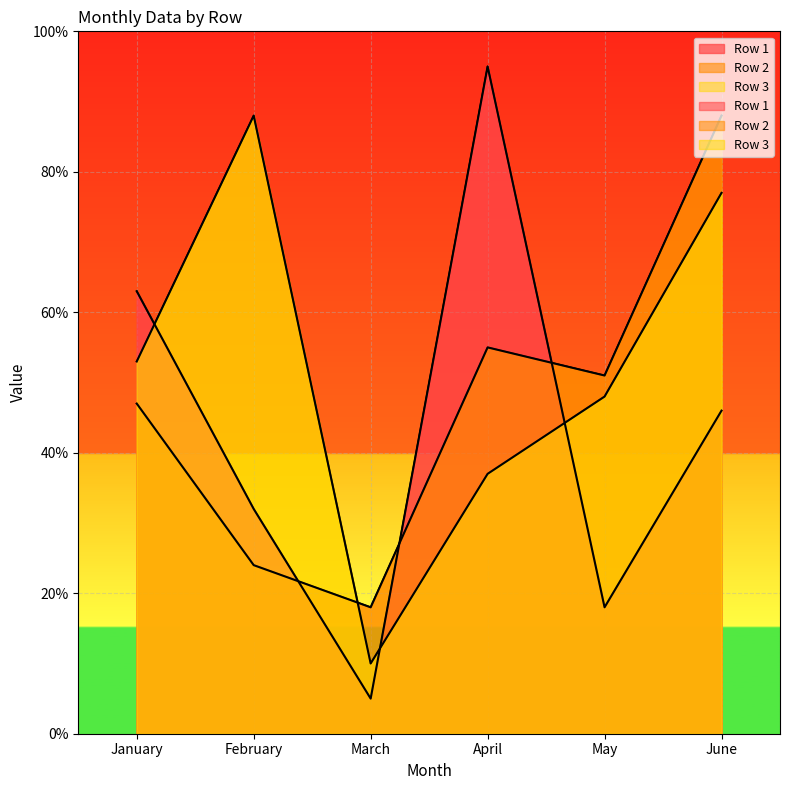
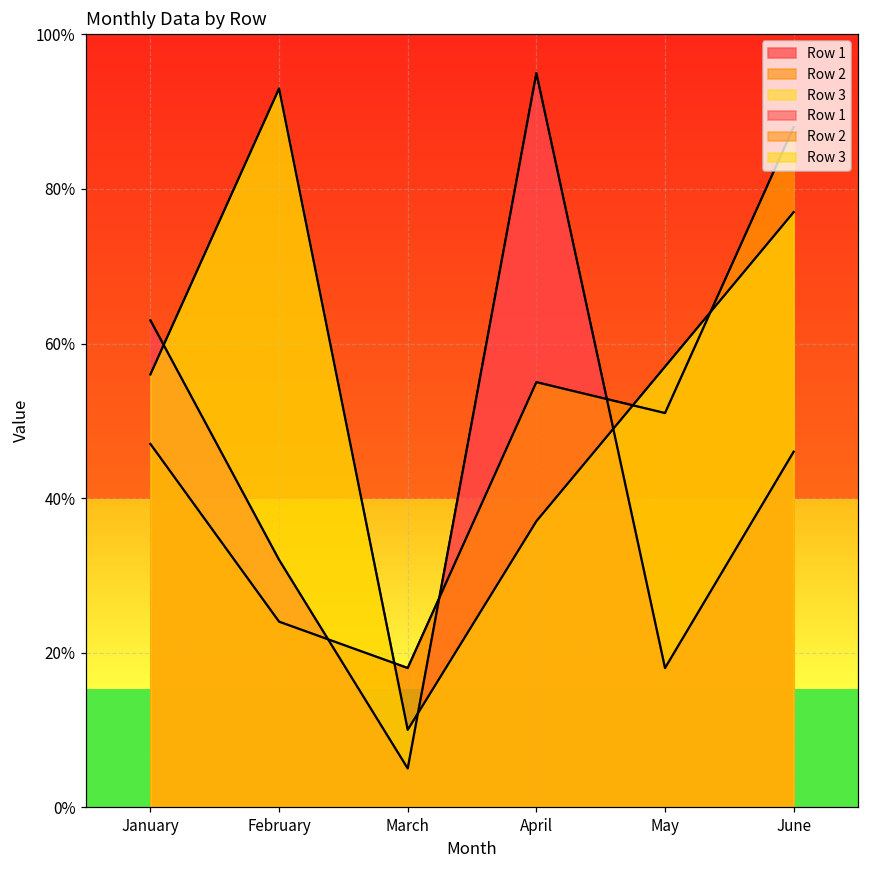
  {
    "Row 1": {
      "January": "63%",
      "February": "32%",
      "March": "5%",
      "April": "95%",
      "May": "18%",
      "June": "46%"
    },
    "Row 2": {
      "January": "47%",
      "February": "24%",
      "March": "18%",
      "April": "55%",
      "May": "51%"
    },
    "Row 3": {
-     "January": "53%",
-     "February": "88%",
+     "January": "56%",
+     "February": "93%",
      "March": "10%",
      "April": "37%",
-     "May": "48%",
+     "May": "57%",
      "June": "77%"
    }
  }
